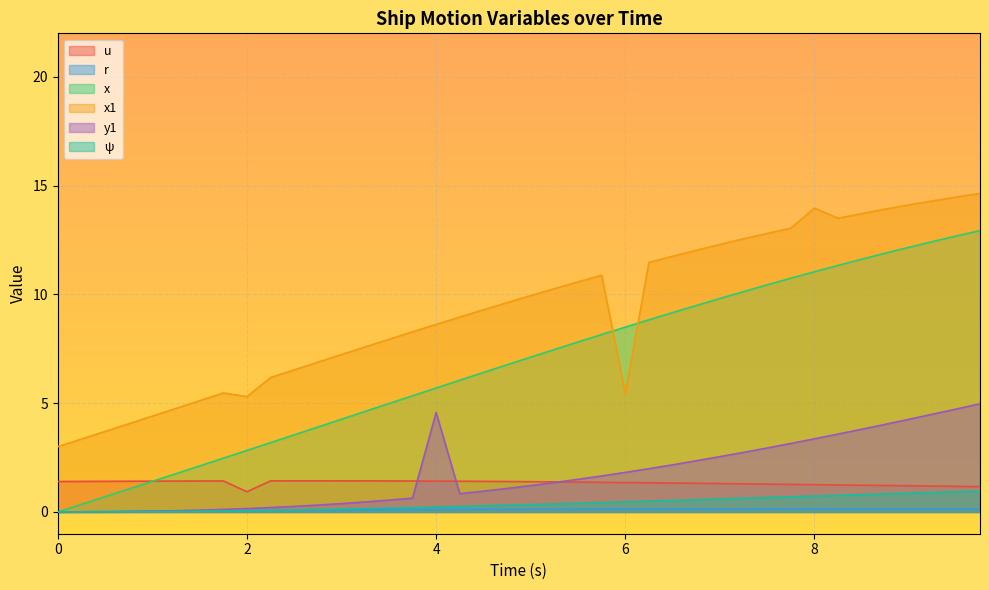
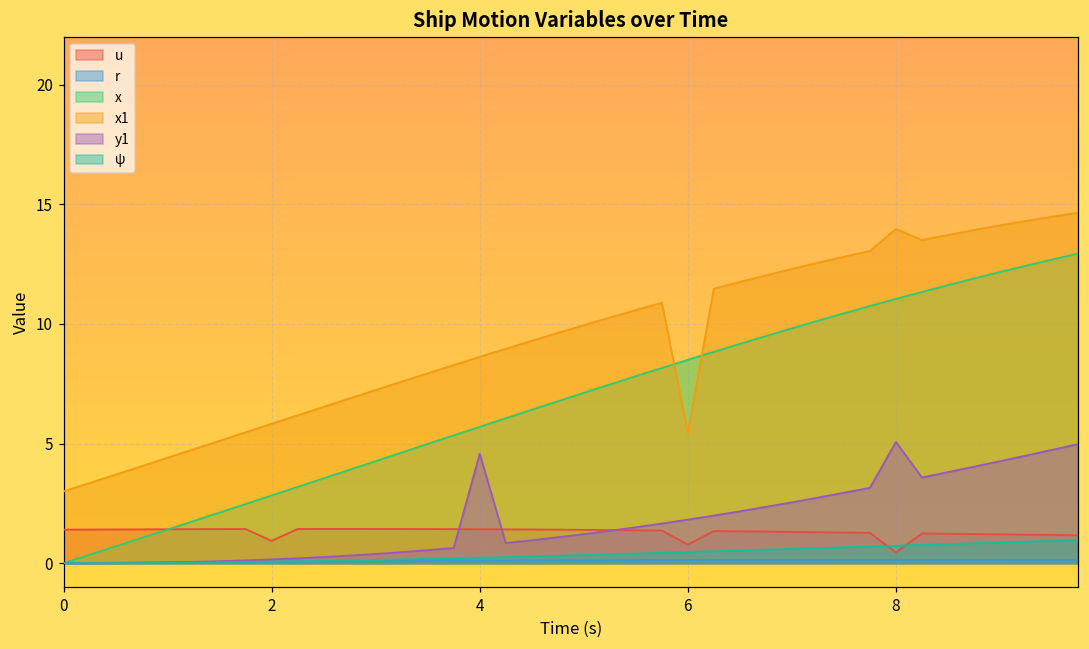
  {
    "u": {
      "0": 1.4,
      "2": 0.9,
      "4": 1.4,
-     "6": 1.4,
-     "8": 1.3
+     "6": 0.8,
+     "8": 0.5
    },
    "x1": {
      "0": 3.0,
-     "2": 5.3,
+     "2": 5.8,
      "4": 8.6,
      "6": 5.5,
      "8": 14.0
    },
    "y1": {
      "4": 4.6,
      "6": 1.8,
-     "8": 3.4
+     "8": 5.1
    }
  }
